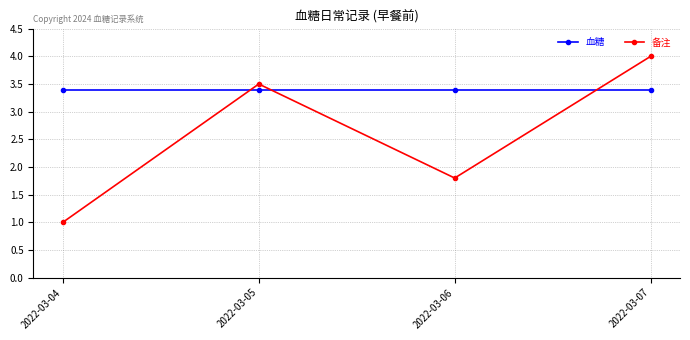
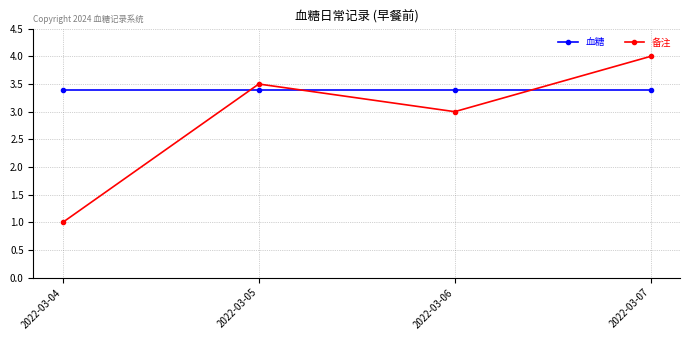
  {
    "血糖": {
      "2022-03-04": 3.4,
      "2022-03-05": 3.4,
      "2022-03-06": 3.4,
      "2022-03-07": 3.4
    },
    "备注": {
      "2022-03-04": 1.0,
      "2022-03-05": 3.5,
-     "2022-03-06": 1.8,
+     "2022-03-06": 3.0,
      "2022-03-07": 4.0
    }
  }
